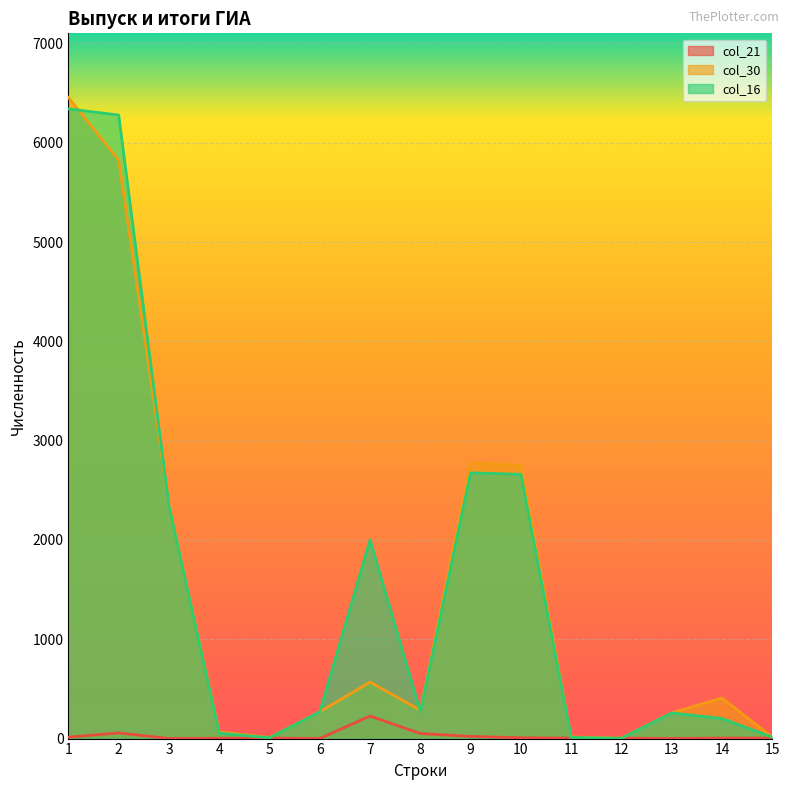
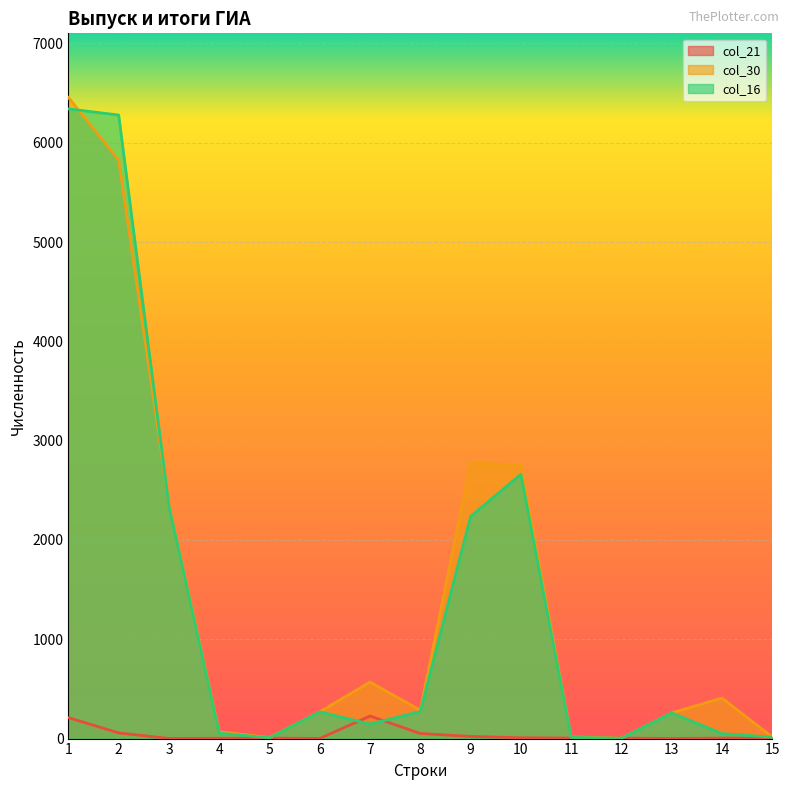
  {
    "col_21": {
-     "1": 0,
+     "1": 200,
      "2": 100,
      "3": 0,
      "4": 0,
      "6": 0,
      "7": 200,
      "8": 100,
      "9": 0,
      "10": 0,
      "13": 0,
      "14": 0
    },
    "col_30": {
      "1": 6500,
      "2": 5800,
      "7": 600,
      "9": 2800,
      "10": 2800,
      "14": 400
    },
    "col_16": {
      "1": 6300,
      "2": 6300,
-     "7": 2000,
-     "9": 2700,
+     "7": 100,
+     "9": 2200,
      "10": 2700,
-     "14": 200
+     "14": 100
    }
  }
